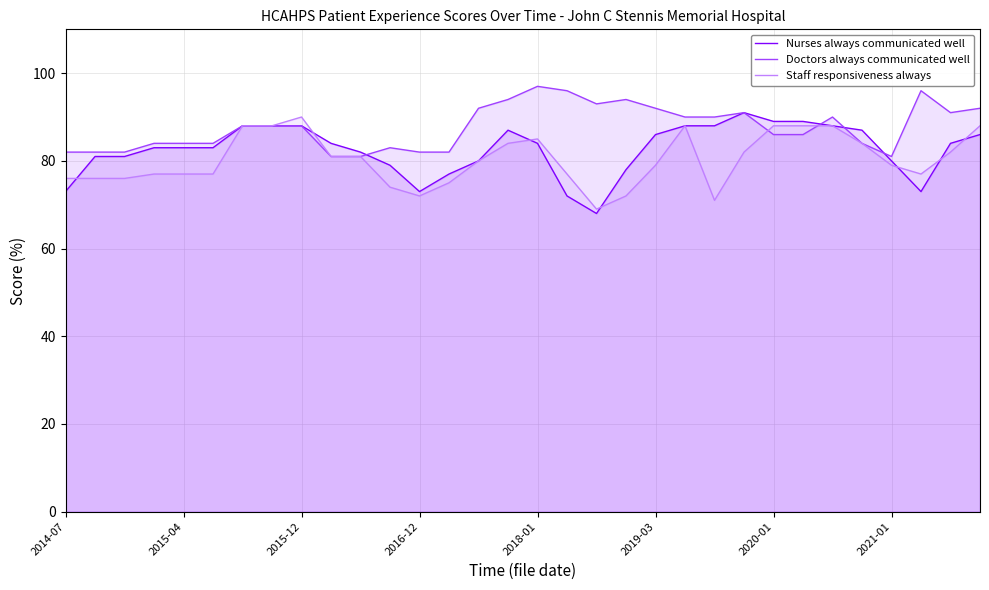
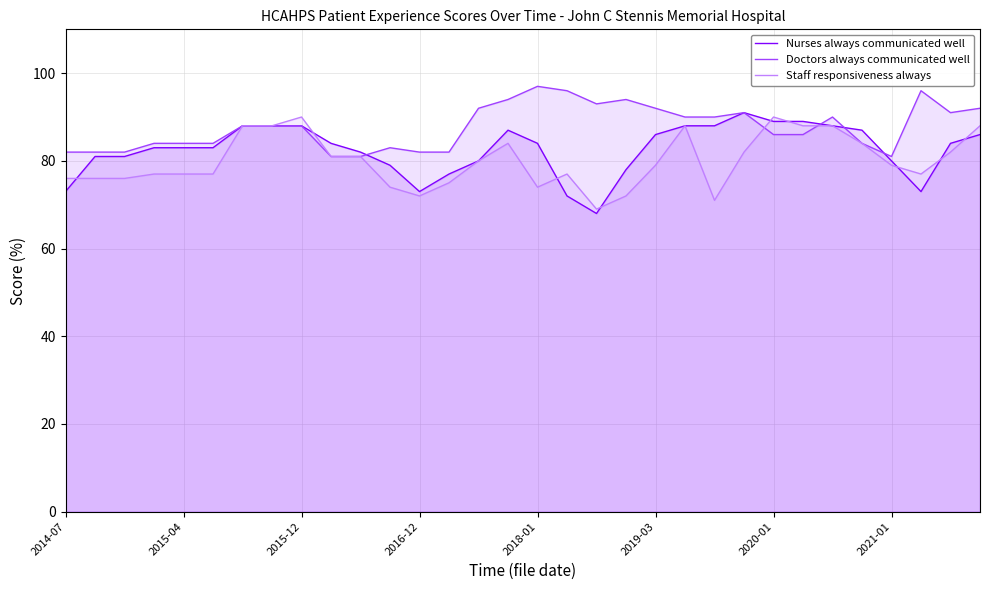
  {
    "Nurses always communicated well": {
      "2014-07": 73,
      "2015-04": 83,
      "2016-12": 73,
      "2018-01": 84,
      "2019-03": 86,
      "2020-01": 89,
      "2021-01": 80
    },
    "Doctors always communicated well": {
      "2014-07": 82,
      "2015-04": 84,
      "2016-12": 82,
      "2018-01": 97,
      "2019-03": 92,
      "2020-01": 86,
      "2021-01": 81
    },
    "Staff responsiveness always": {
      "2014-07": 76,
      "2015-04": 77,
      "2015-12": 90,
      "2016-12": 72,
-     "2018-01": 85,
+     "2018-01": 74,
      "2019-03": 79,
-     "2020-01": 88,
+     "2020-01": 90,
      "2021-01": 79
    }
  }
